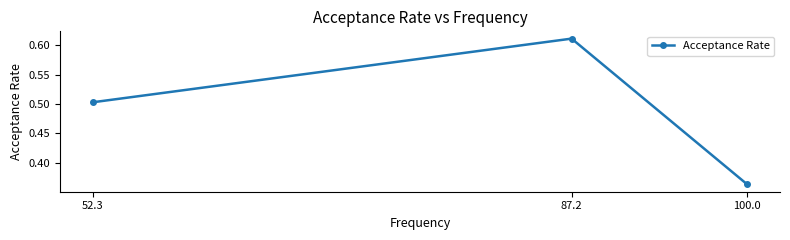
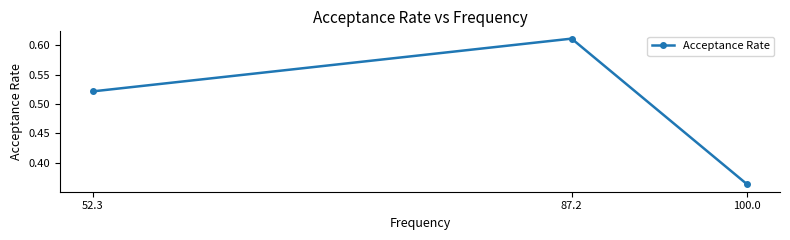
  {
-   "52.3": 0.50,
+   "52.3": 0.52,
    "87.2": 0.61,
    "100.0": 0.36
  }
